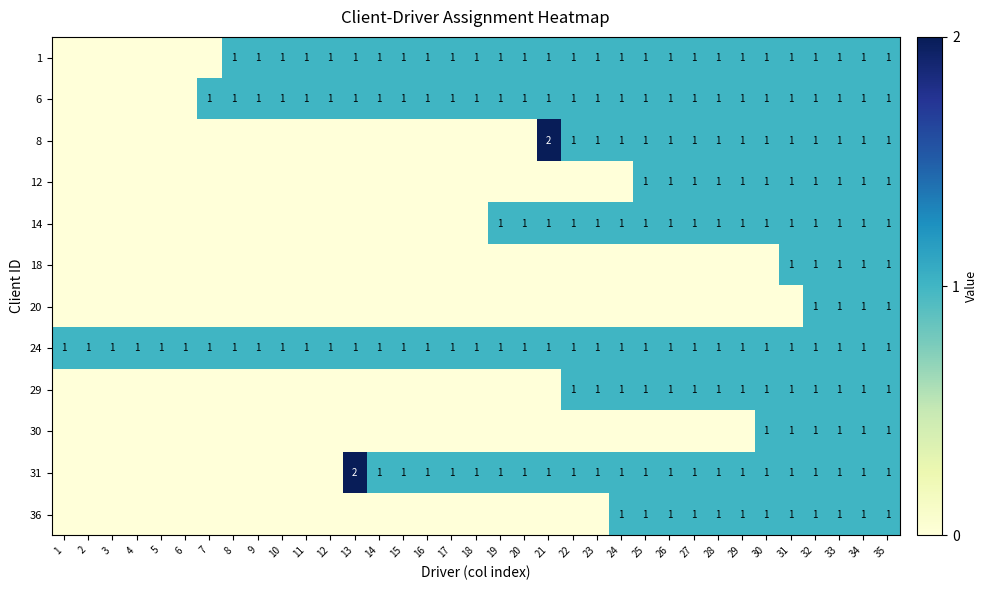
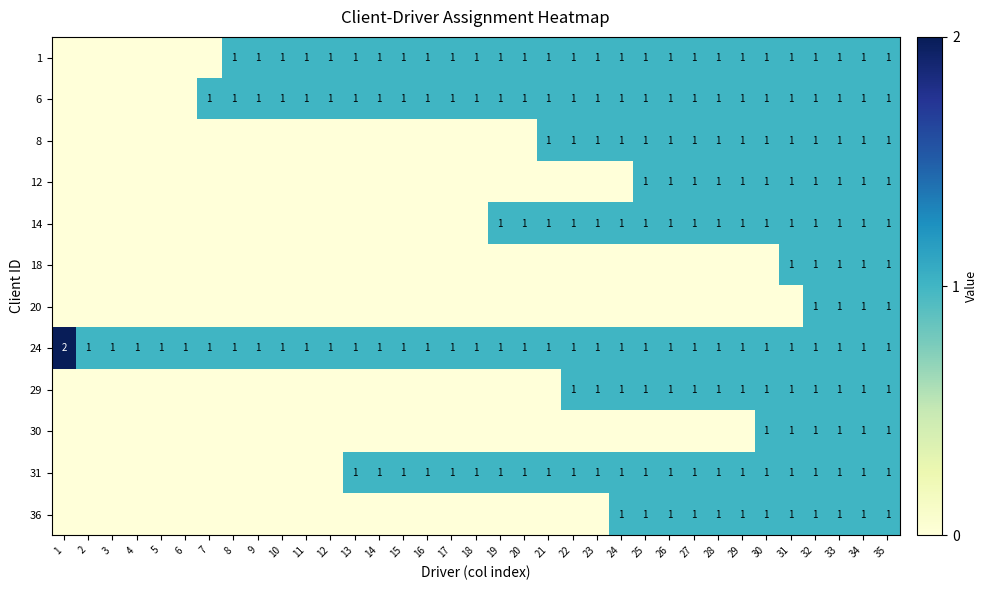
  {
    "1": {
      "8": 1,
      "9": 1,
      "10": 1,
      "11": 1,
      "12": 1,
      "13": 1,
      "14": 1,
      "15": 1,
      "16": 1,
      "17": 1,
      "18": 1,
      "19": 1,
      "20": 1,
      "21": 1,
      "22": 1,
      "23": 1,
      "24": 1,
      "25": 1,
      "26": 1,
      "27": 1,
      "28": 1,
      "29": 1,
      "30": 1,
      "31": 1,
      "32": 1,
      "33": 1,
      "34": 1,
      "35": 1
    },
    "6": {
      "7": 1,
      "8": 1,
      "9": 1,
      "10": 1,
      "11": 1,
      "12": 1,
      "13": 1,
      "14": 1,
      "15": 1,
      "16": 1,
      "17": 1,
      "18": 1,
      "19": 1,
      "20": 1,
      "21": 1,
      "22": 1,
      "23": 1,
      "24": 1,
      "25": 1,
      "26": 1,
      "27": 1,
      "28": 1,
      "29": 1,
      "30": 1,
      "31": 1,
      "32": 1,
      "33": 1,
      "34": 1,
      "35": 1
    },
    "8": {
-     "21": 2,
+     "21": 1,
      "22": 1,
      "23": 1,
      "24": 1,
      "25": 1,
      "26": 1,
      "27": 1,
      "28": 1,
      "29": 1,
      "30": 1,
      "31": 1,
      "32": 1,
      "33": 1,
      "34": 1,
      "35": 1
    },
    "12": {
      "25": 1,
      "26": 1,
      "27": 1,
      "28": 1,
      "29": 1,
      "30": 1,
      "31": 1,
      "32": 1,
      "33": 1,
      "34": 1,
      "35": 1
    },
    "14": {
      "19": 1,
      "20": 1,
      "21": 1,
      "22": 1,
      "23": 1,
      "24": 1,
      "25": 1,
      "26": 1,
      "27": 1,
      "28": 1,
      "29": 1,
      "30": 1,
      "31": 1,
      "32": 1,
      "33": 1,
      "34": 1,
      "35": 1
    },
    "18": {
      "31": 1,
      "32": 1,
      "33": 1,
      "34": 1,
      "35": 1
    },
    "20": {
      "32": 1,
      "33": 1,
      "34": 1,
      "35": 1
    },
    "24": {
-     "1": 1,
+     "1": 2,
      "2": 1,
      "3": 1,
      "4": 1,
      "5": 1,
      "6": 1,
      "7": 1,
      "8": 1,
      "9": 1,
      "10": 1,
      "11": 1,
      "12": 1,
      "13": 1,
      "14": 1,
      "15": 1,
      "16": 1,
      "17": 1,
      "18": 1,
      "19": 1,
      "20": 1,
      "21": 1,
      "22": 1,
      "23": 1,
      "24": 1,
      "25": 1,
      "26": 1,
      "27": 1,
      "28": 1,
      "29": 1,
      "30": 1,
      "31": 1,
      "32": 1,
      "33": 1,
      "34": 1,
      "35": 1
    },
    "29": {
      "22": 1,
      "23": 1,
      "24": 1,
      "25": 1,
      "26": 1,
      "27": 1,
      "28": 1,
      "29": 1,
      "30": 1,
      "31": 1,
      "32": 1,
      "33": 1,
      "34": 1,
      "35": 1
    },
    "30": {
      "30": 1,
      "31": 1,
      "32": 1,
      "33": 1,
      "34": 1,
      "35": 1
    },
    "31": {
-     "13": 2,
+     "13": 1,
      "14": 1,
      "15": 1,
      "16": 1,
      "17": 1,
      "18": 1,
      "19": 1,
      "20": 1,
      "21": 1,
      "22": 1,
      "23": 1,
      "24": 1,
      "25": 1,
      "26": 1,
      "27": 1,
      "28": 1,
      "29": 1,
      "30": 1,
      "31": 1,
      "32": 1,
      "33": 1,
      "34": 1,
      "35": 1
    },
    "36": {
      "24": 1,
      "25": 1,
      "26": 1,
      "27": 1,
      "28": 1,
      "29": 1,
      "30": 1,
      "31": 1,
      "32": 1,
      "33": 1,
      "34": 1,
      "35": 1
    }
  }
